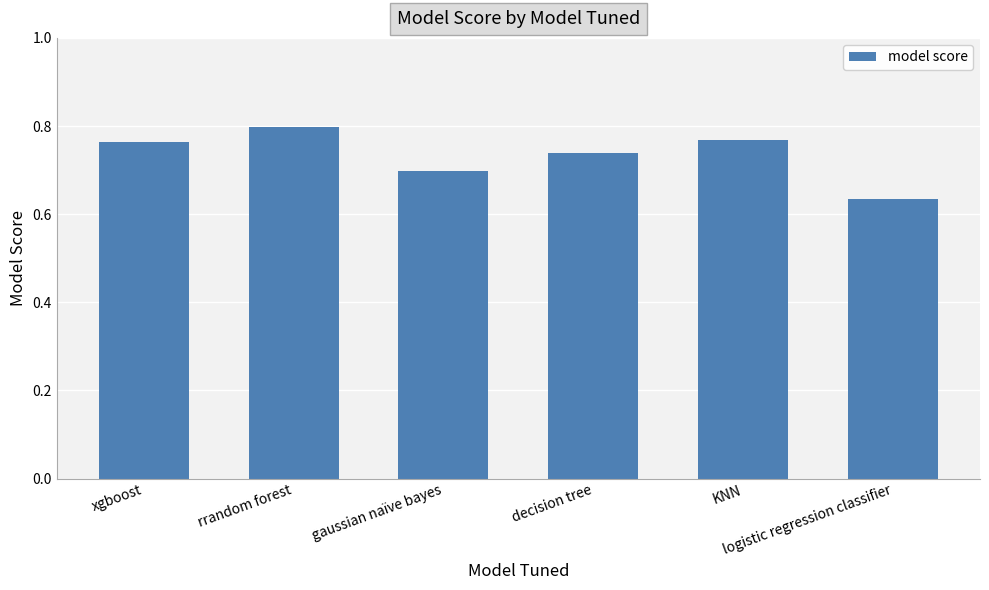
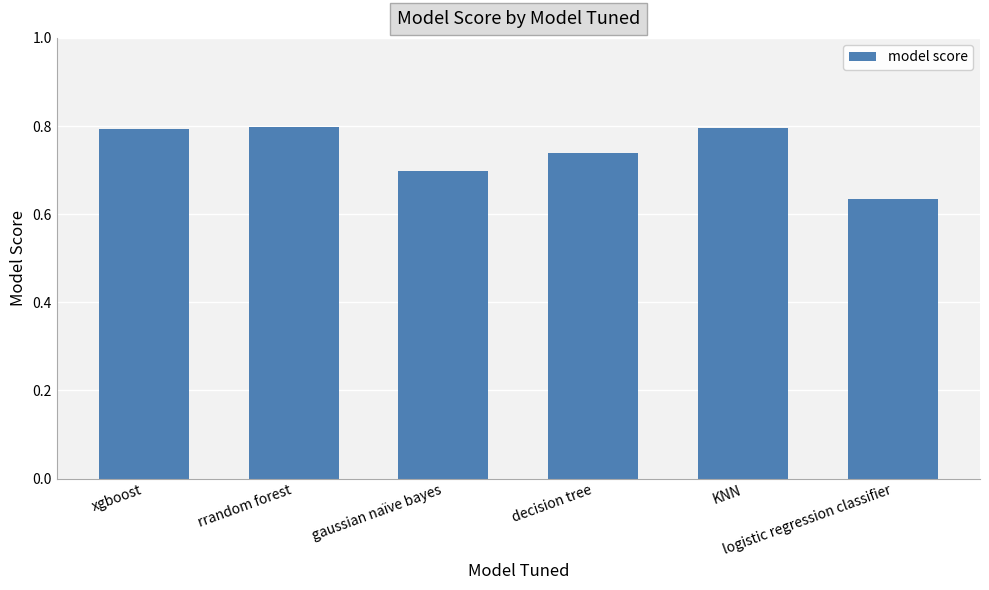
  {
-   "xgboost": 0.76,
+   "xgboost": 0.79,
    "rrandom forest": 0.80,
    "gaussian naïve bayes": 0.70,
    "decision tree": 0.74,
-   "KNN": 0.77,
+   "KNN": 0.79,
    "logistic regression classifier": 0.63
  }
